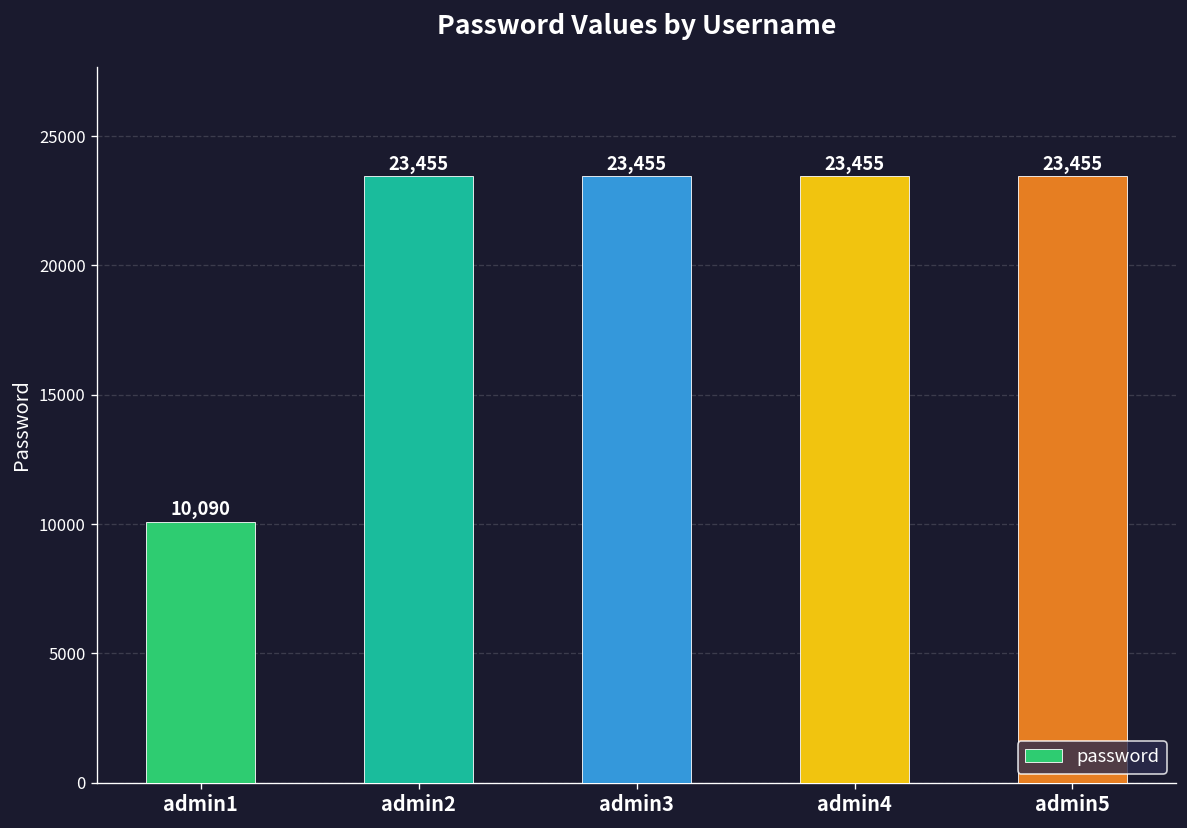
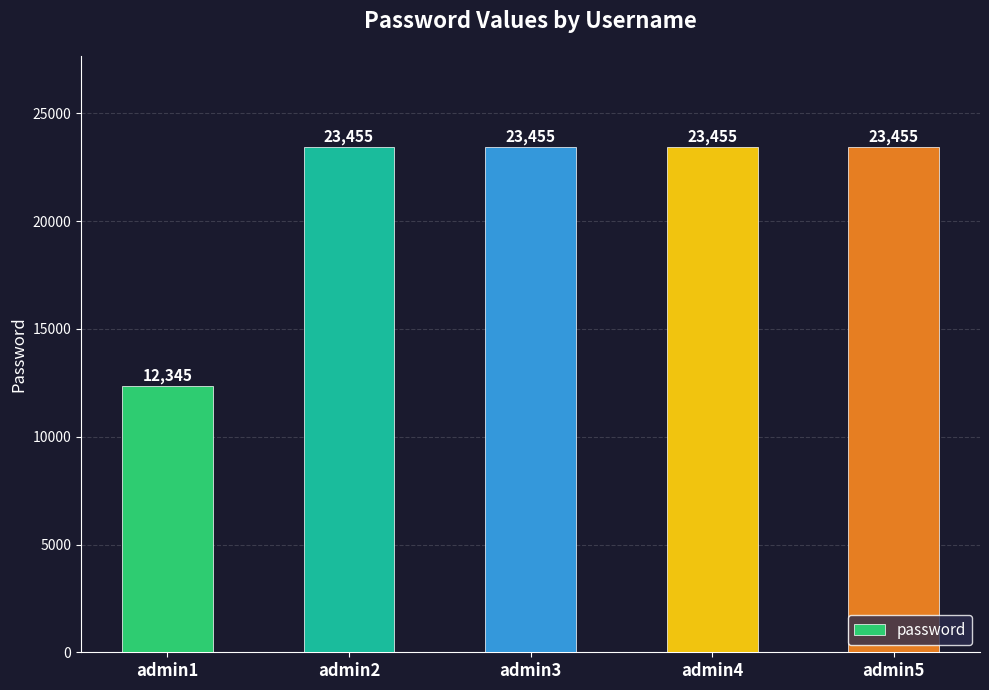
  {
-   "admin1": "10,090",
+   "admin1": "12,345",
    "admin2": "23,455",
    "admin3": "23,455",
    "admin4": "23,455",
    "admin5": "23,455"
  }
